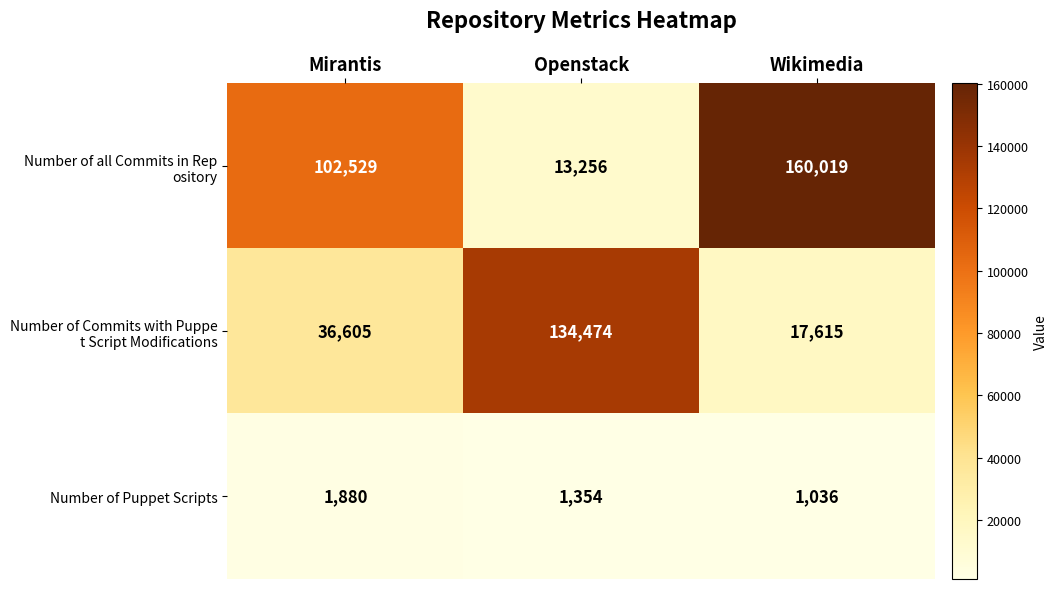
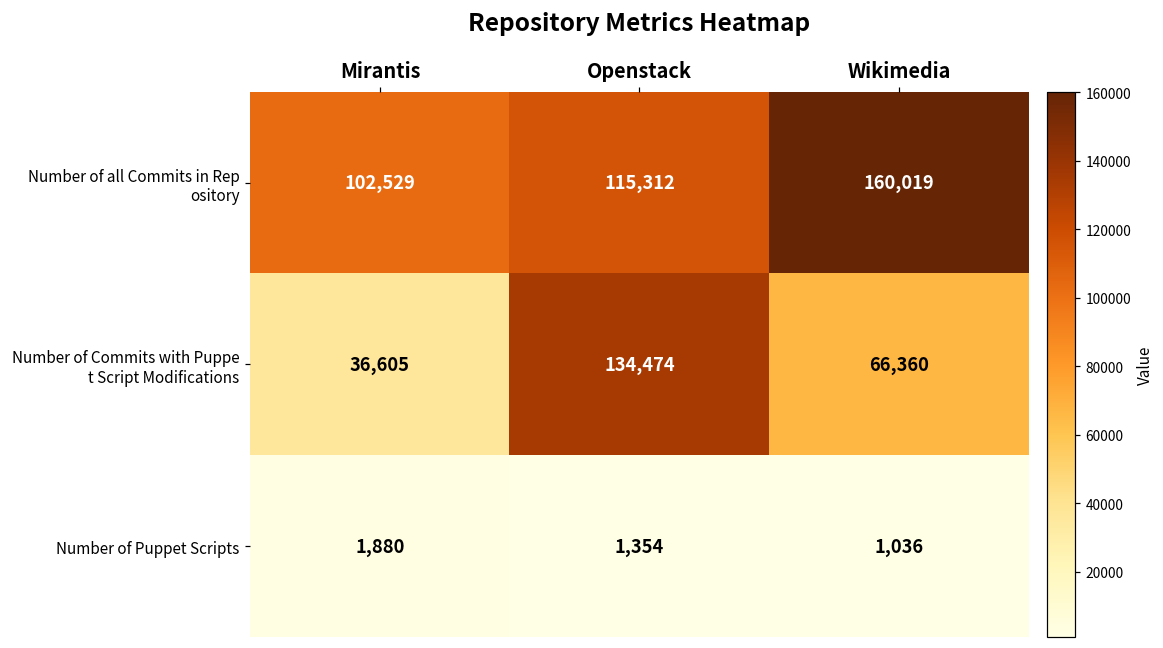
  {
    "Number of all Commits in Rep ository": {
      "Mirantis": "102,529",
-     "Openstack": "13,256",
+     "Openstack": "115,312",
      "Wikimedia": "160,019"
    },
    "Number of Commits with Puppe t Script Modifications": {
      "Mirantis": "36,605",
      "Openstack": "134,474",
-     "Wikimedia": "17,615"
+     "Wikimedia": "66,360"
    },
    "Number of Puppet Scripts": {
      "Mirantis": "1,880",
      "Openstack": "1,354",
      "Wikimedia": "1,036"
    }
  }
